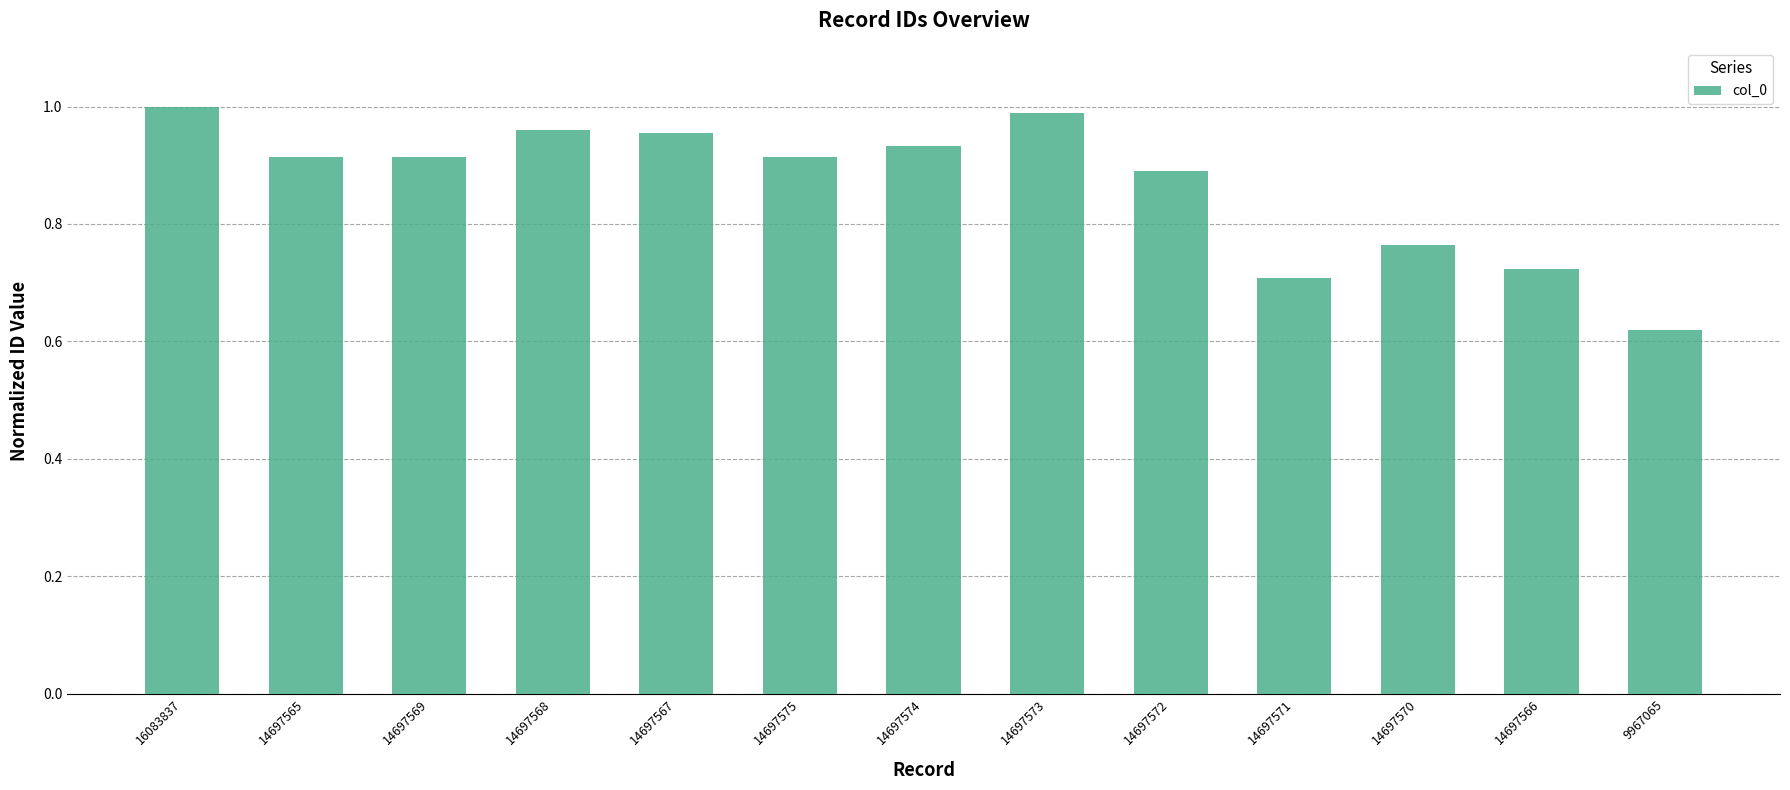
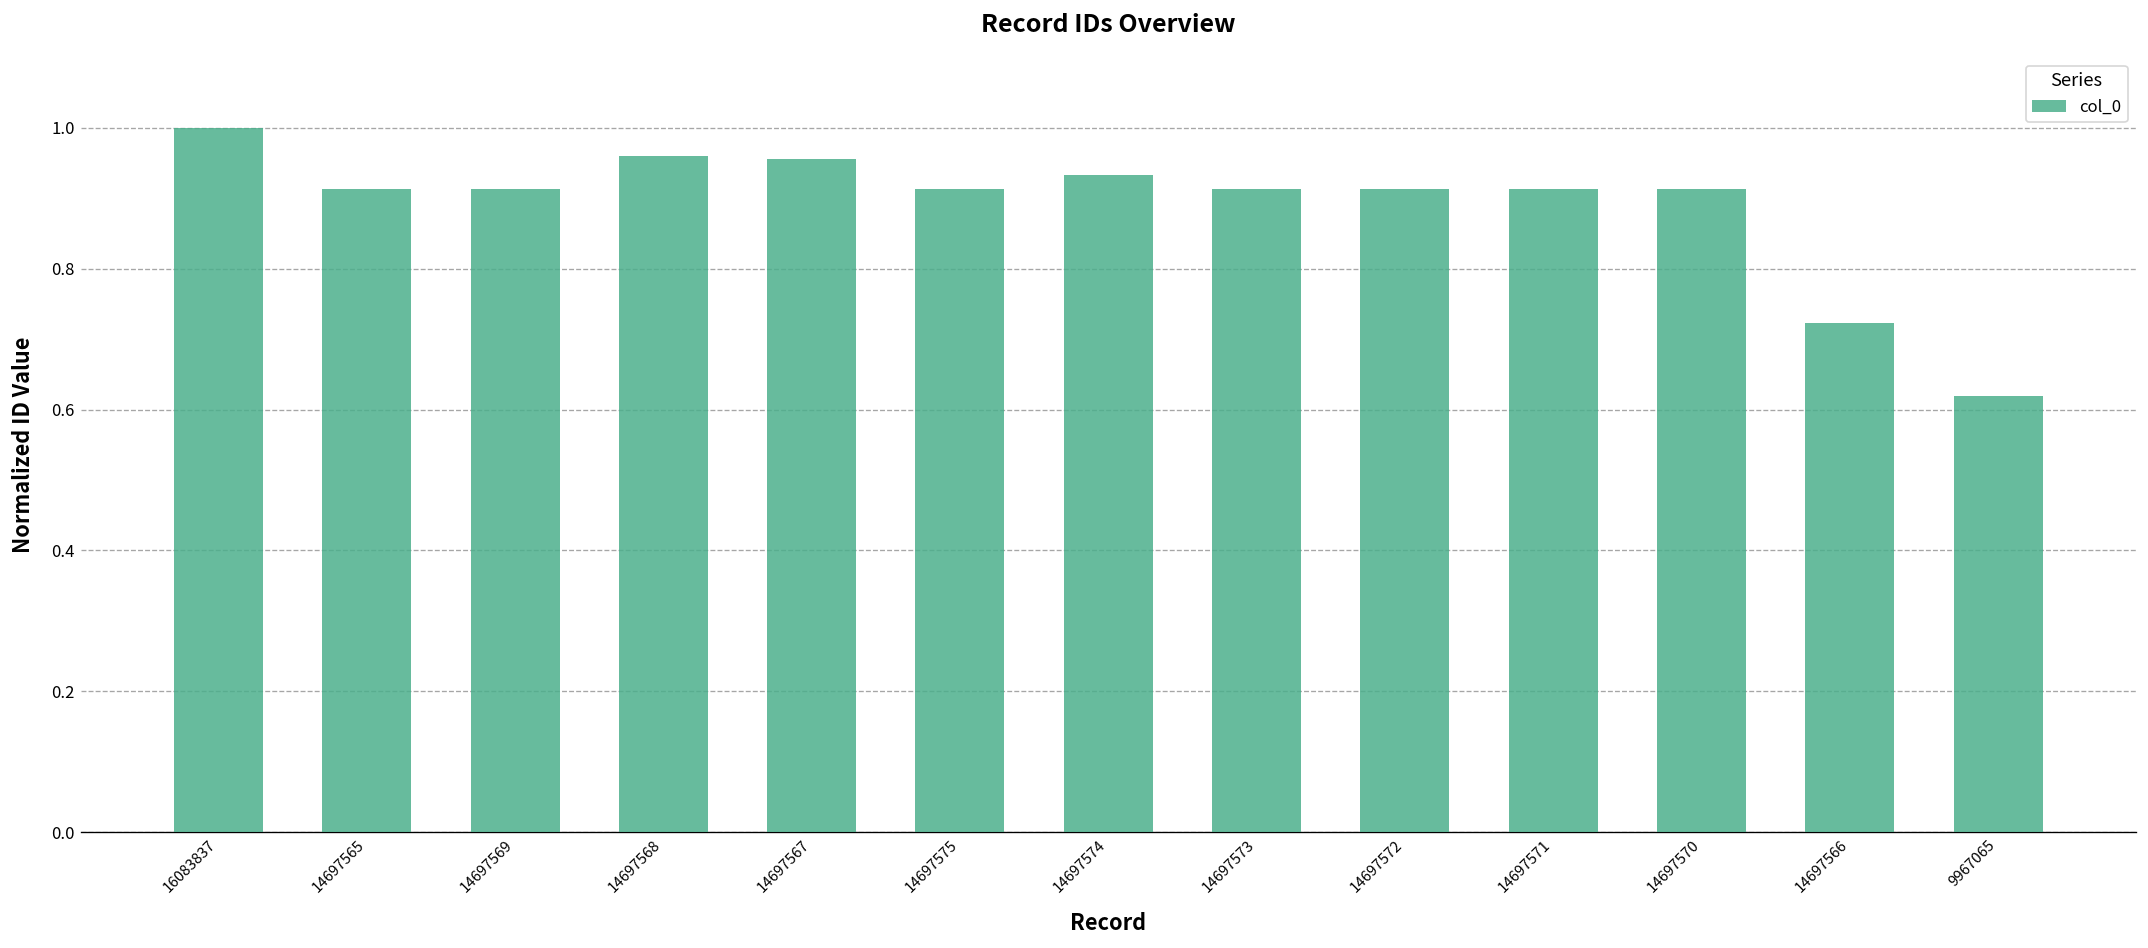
  {
    "16083837": 1.00,
    "14697565": 0.91,
    "14697569": 0.91,
    "14697568": 0.96,
    "14697567": 0.96,
    "14697575": 0.91,
    "14697574": 0.93,
-   "14697573": 0.99,
-   "14697572": 0.89,
-   "14697571": 0.71,
-   "14697570": 0.76,
+   "14697573": 0.91,
+   "14697572": 0.91,
+   "14697571": 0.91,
+   "14697570": 0.91,
    "14697566": 0.72,
    "9967065": 0.62
  }
